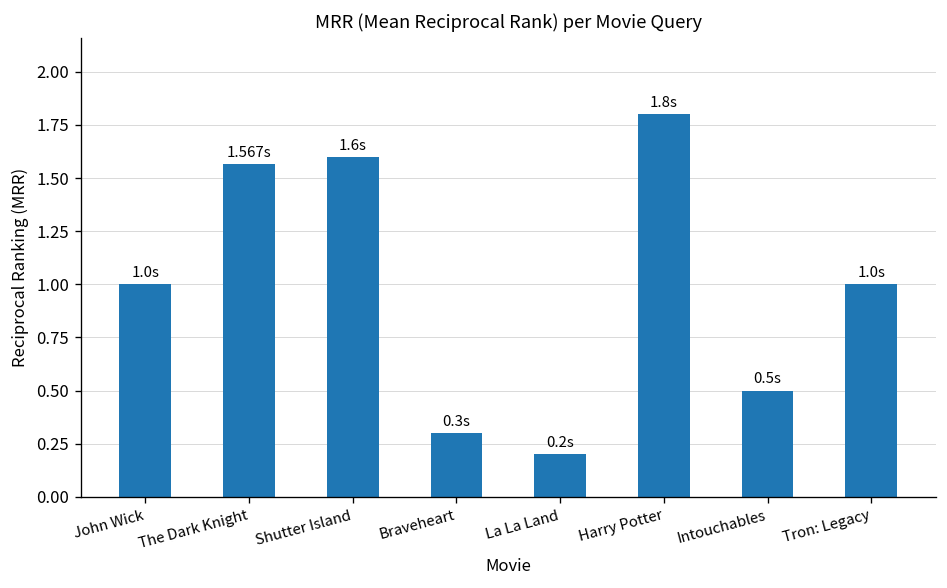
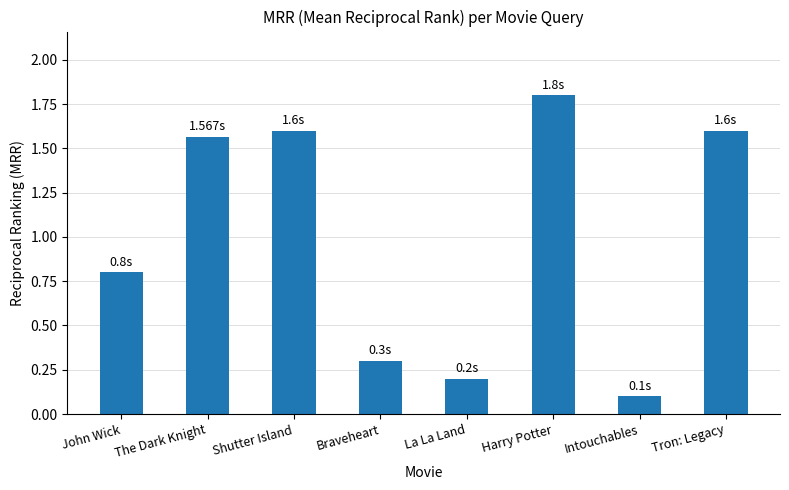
  {
-   "John Wick": "1.0s",
+   "John Wick": "0.8s",
    "The Dark Knight": "1.567s",
    "Shutter Island": "1.6s",
    "Braveheart": "0.3s",
    "La La Land": "0.2s",
    "Harry Potter": "1.8s",
-   "Intouchables": "0.5s",
-   "Tron: Legacy": "1.0s"
+   "Intouchables": "0.1s",
+   "Tron: Legacy": "1.6s"
  }
